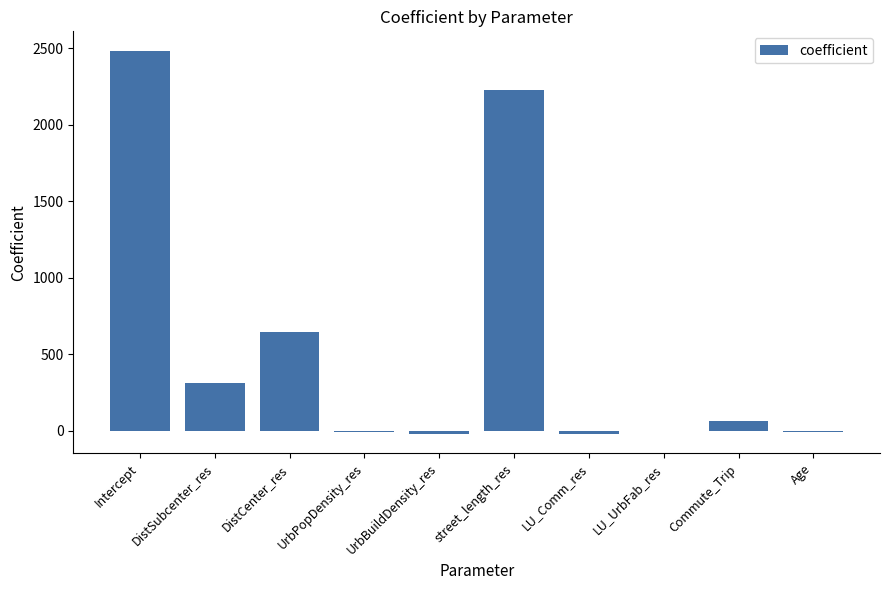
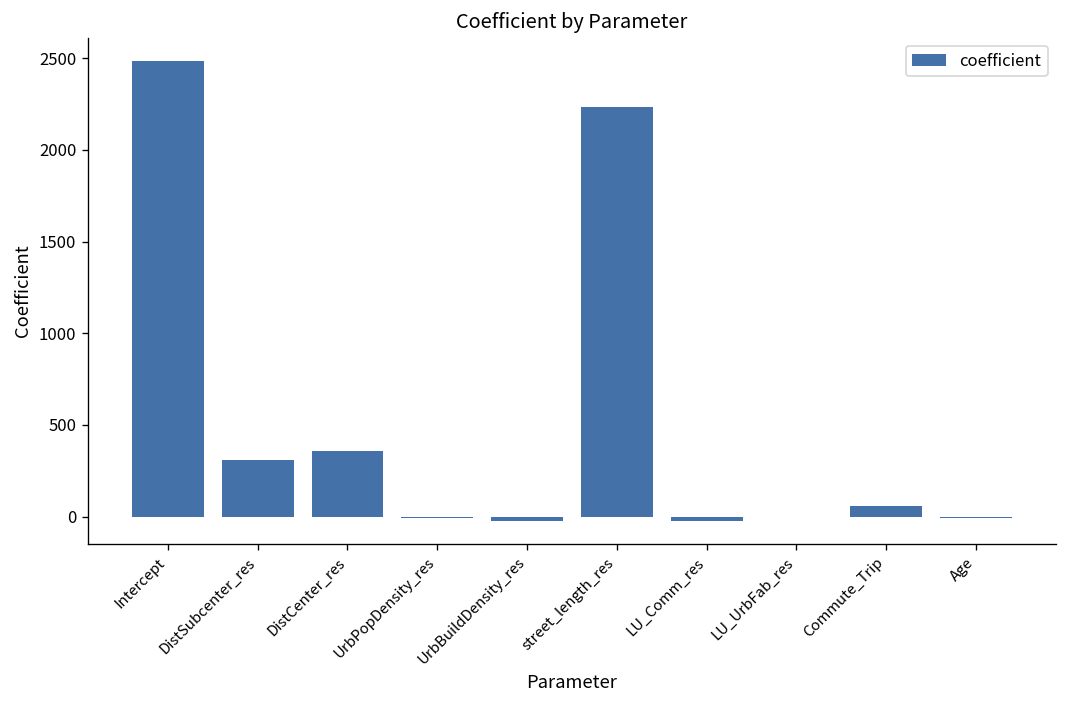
  {
    "Intercept": 2490,
    "DistSubcenter_res": 310,
-   "DistCenter_res": 640,
+   "DistCenter_res": 360,
    "UrbBuildDensity_res": -20,
    "street_length_res": 2230,
    "LU_Comm_res": -20,
    "Commute_Trip": 60
  }
